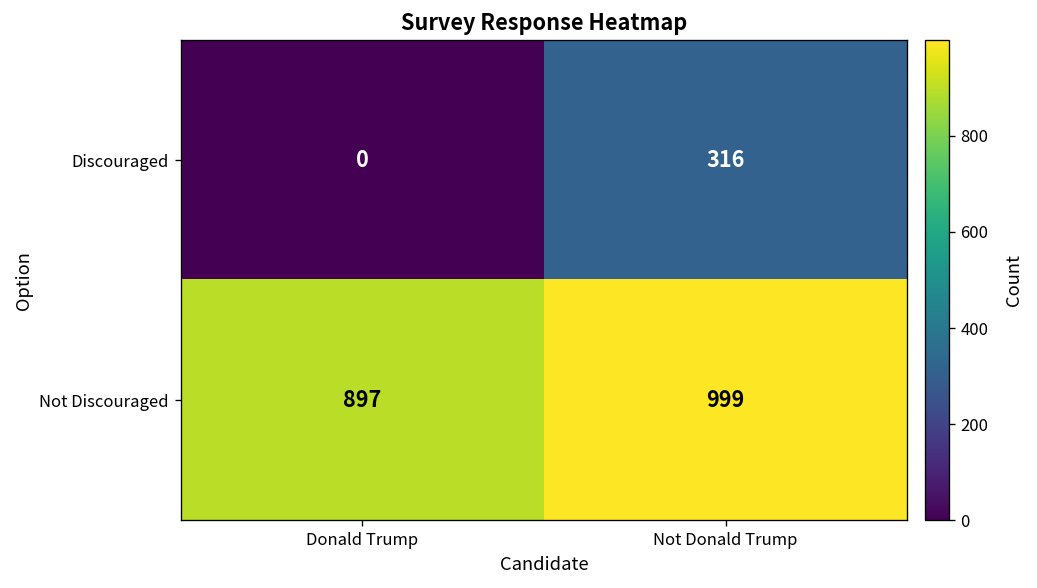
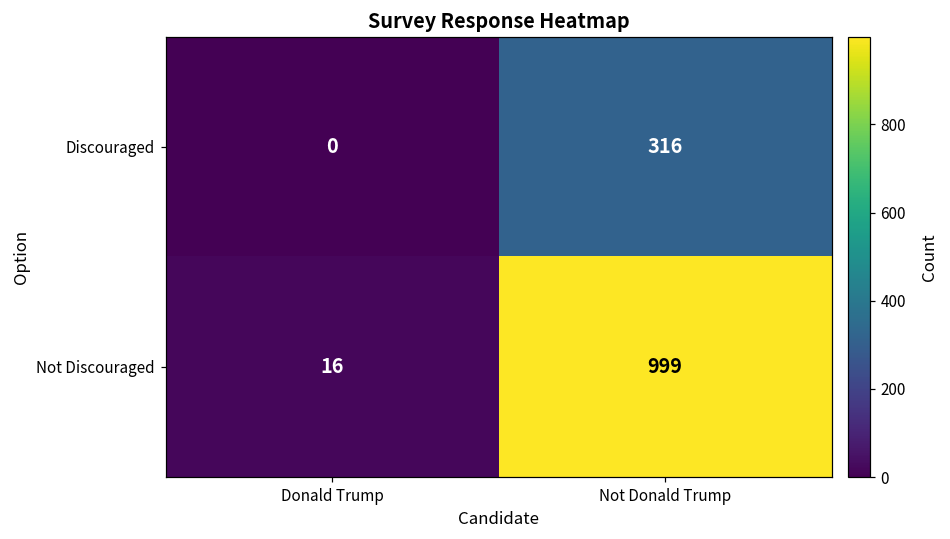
  {
    "Discouraged": {
      "Donald Trump": 0,
      "Not Donald Trump": 316
    },
    "Not Discouraged": {
-     "Donald Trump": 897,
+     "Donald Trump": 16,
      "Not Donald Trump": 999
    }
  }
